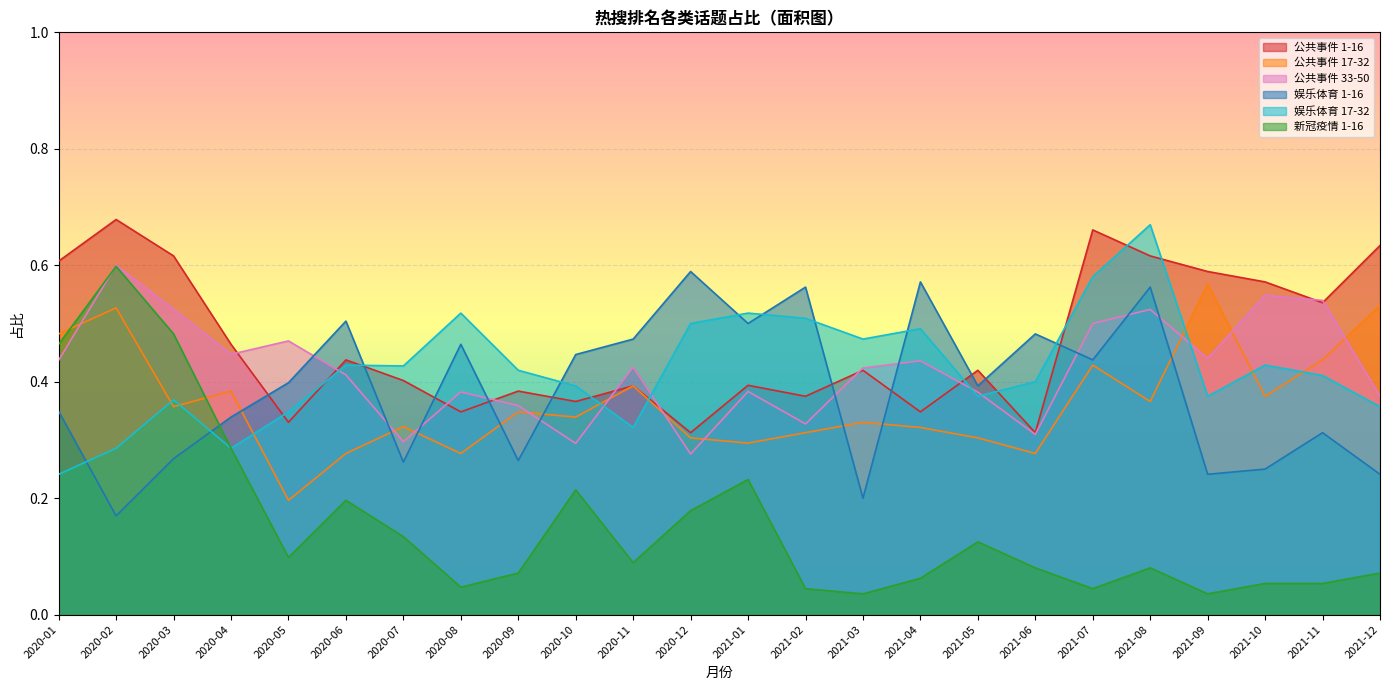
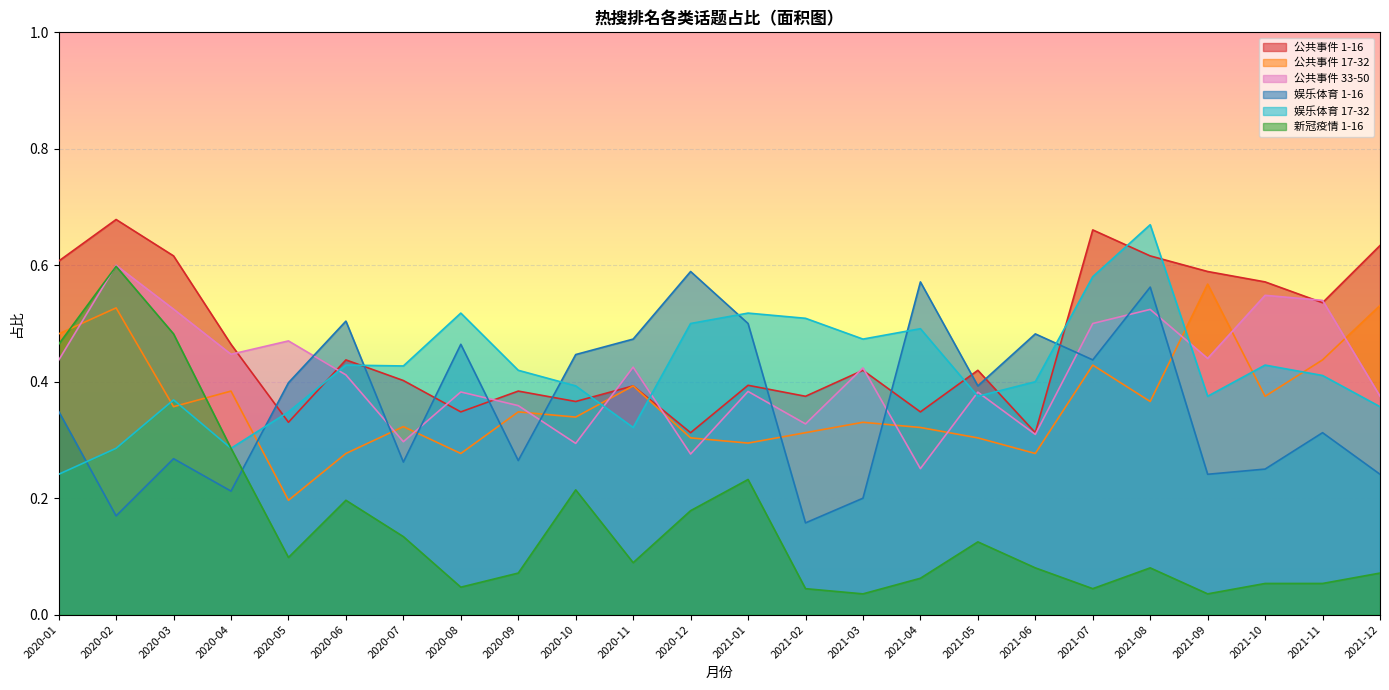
  {
    "公共事件 1-16": {
      "2020-01": 0.61,
      "2020-02": 0.68,
      "2020-03": 0.62,
      "2020-04": 0.46,
      "2020-05": 0.33,
      "2020-06": 0.44,
      "2020-07": 0.40,
      "2020-08": 0.35,
      "2020-09": 0.38,
      "2020-10": 0.37,
      "2020-12": 0.31,
      "2021-01": 0.39,
      "2021-02": 0.38,
      "2021-04": 0.35,
      "2021-05": 0.42,
      "2021-07": 0.66,
      "2021-08": 0.62,
      "2021-09": 0.59,
      "2021-10": 0.57,
      "2021-12": 0.63
    },
    "公共事件 17-32": {
      "2020-01": 0.48,
      "2020-02": 0.53,
      "2020-03": 0.36,
      "2020-04": 0.38,
      "2020-05": 0.20,
      "2020-06": 0.28,
      "2020-07": 0.32,
      "2020-08": 0.28,
      "2020-09": 0.35,
      "2020-10": 0.34,
      "2020-12": 0.30,
      "2021-01": 0.29,
      "2021-02": 0.31,
      "2021-03": 0.33,
      "2021-04": 0.32,
      "2021-05": 0.30,
      "2021-06": 0.28,
      "2021-07": 0.43,
      "2021-08": 0.37,
      "2021-09": 0.57,
      "2021-10": 0.38,
      "2021-11": 0.44,
      "2021-12": 0.53
    },
    "公共事件 33-50": {
      "2020-01": 0.44,
      "2020-03": 0.52,
      "2020-04": 0.45,
      "2020-05": 0.47,
      "2020-06": 0.41,
      "2020-07": 0.30,
      "2020-08": 0.38,
      "2020-09": 0.36,
      "2020-10": 0.29,
      "2020-11": 0.43,
      "2020-12": 0.28,
      "2021-01": 0.38,
      "2021-02": 0.33,
-     "2021-04": 0.44,
+     "2021-04": 0.25,
      "2021-05": 0.38,
      "2021-07": 0.50,
      "2021-08": 0.52,
      "2021-09": 0.44,
      "2021-10": 0.55,
      "2021-12": 0.38
    },
    "娱乐体育 1-16": {
      "2020-01": 0.35,
      "2020-02": 0.17,
      "2020-03": 0.27,
-     "2020-04": 0.34,
+     "2020-04": 0.21,
      "2020-05": 0.40,
      "2020-06": 0.50,
      "2020-07": 0.26,
      "2020-08": 0.46,
      "2020-09": 0.26,
      "2020-10": 0.45,
      "2020-11": 0.47,
      "2020-12": 0.59,
      "2021-01": 0.50,
-     "2021-02": 0.56,
+     "2021-02": 0.16,
      "2021-03": 0.20,
      "2021-04": 0.57,
      "2021-05": 0.39,
      "2021-06": 0.48,
      "2021-07": 0.44,
      "2021-08": 0.56,
      "2021-09": 0.24,
      "2021-10": 0.25,
      "2021-11": 0.31,
      "2021-12": 0.24
    },
    "娱乐体育 17-32": {
      "2020-01": 0.24,
      "2020-02": 0.29,
      "2020-03": 0.37,
      "2020-05": 0.35,
      "2020-06": 0.43,
      "2020-07": 0.43,
      "2020-08": 0.52,
      "2020-09": 0.42,
      "2020-10": 0.39,
      "2020-11": 0.32,
      "2020-12": 0.50,
      "2021-01": 0.52,
      "2021-02": 0.51,
      "2021-03": 0.47,
      "2021-04": 0.49,
      "2021-05": 0.38,
      "2021-06": 0.40,
      "2021-07": 0.58,
      "2021-08": 0.67,
      "2021-09": 0.38,
      "2021-10": 0.43,
      "2021-11": 0.41,
      "2021-12": 0.36
    },
    "新冠疫情 1-16": {
      "2020-01": 0.46,
      "2020-03": 0.48,
      "2020-05": 0.10,
      "2020-06": 0.20,
      "2020-07": 0.13,
      "2020-08": 0.05,
      "2020-09": 0.07,
      "2020-10": 0.21,
      "2020-11": 0.09,
      "2020-12": 0.18,
      "2021-01": 0.23,
      "2021-02": 0.04,
      "2021-03": 0.04,
      "2021-04": 0.06,
      "2021-05": 0.13,
      "2021-06": 0.08,
      "2021-07": 0.04,
      "2021-08": 0.08,
      "2021-09": 0.04,
      "2021-10": 0.05,
      "2021-11": 0.05,
      "2021-12": 0.07
    }
  }
